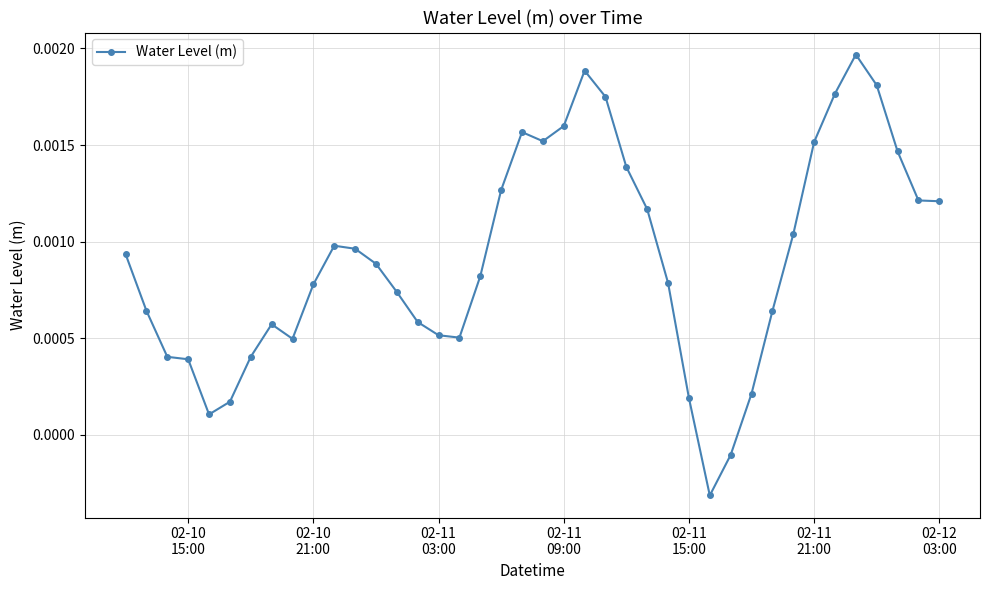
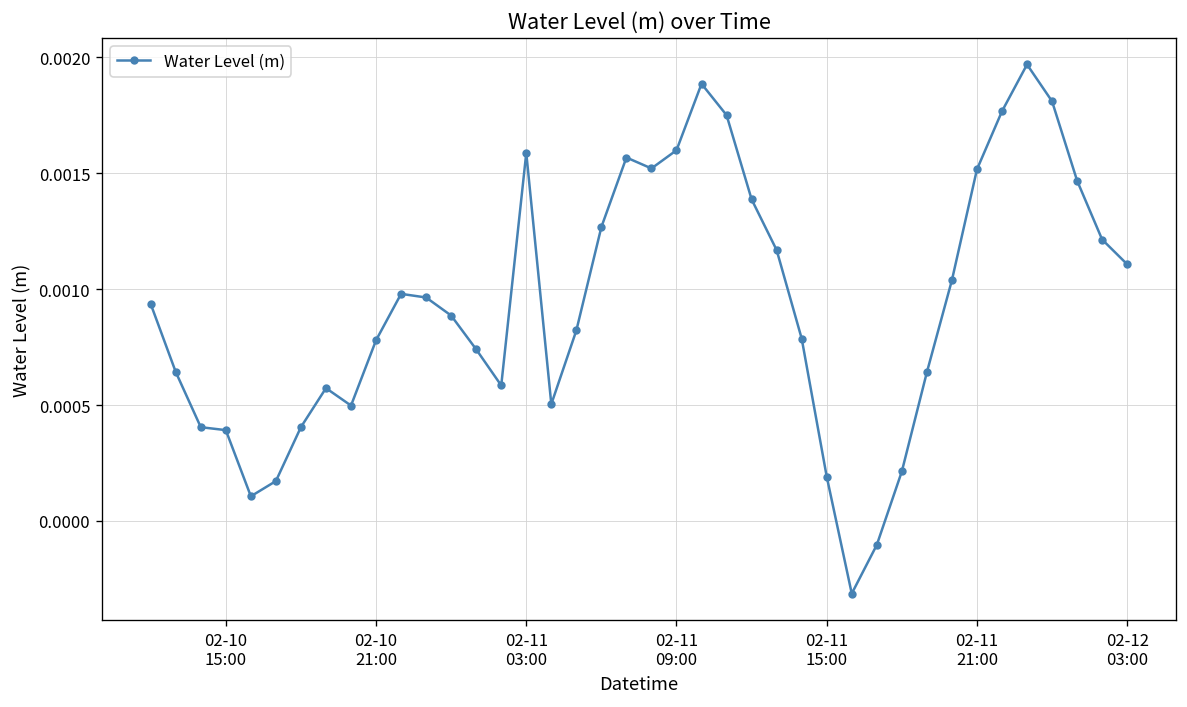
  {
    "02-10 15:00": 0.00039,
    "02-10 21:00": 0.00078,
-   "02-11 03:00": 0.00052,
+   "02-11 03:00": 0.00159,
    "02-11 09:00": 0.00160,
    "02-11 15:00": 0.00019,
    "02-11 21:00": 0.00152,
-   "02-12 03:00": 0.00121
+   "02-12 03:00": 0.00111
  }
